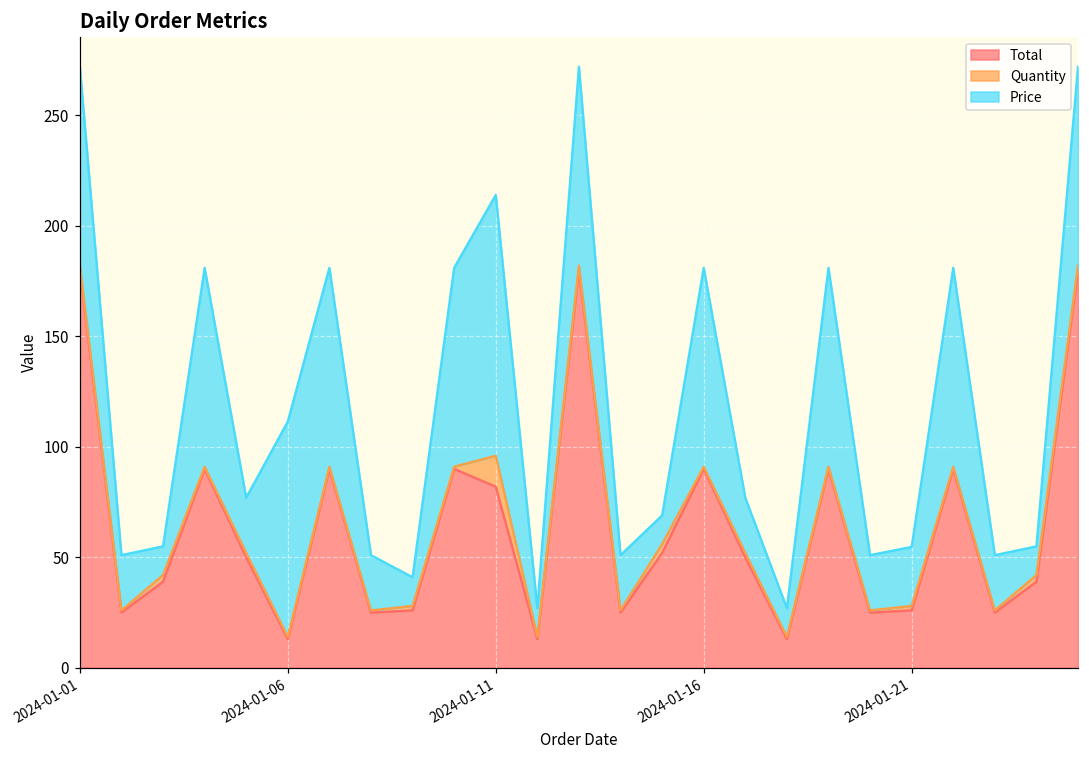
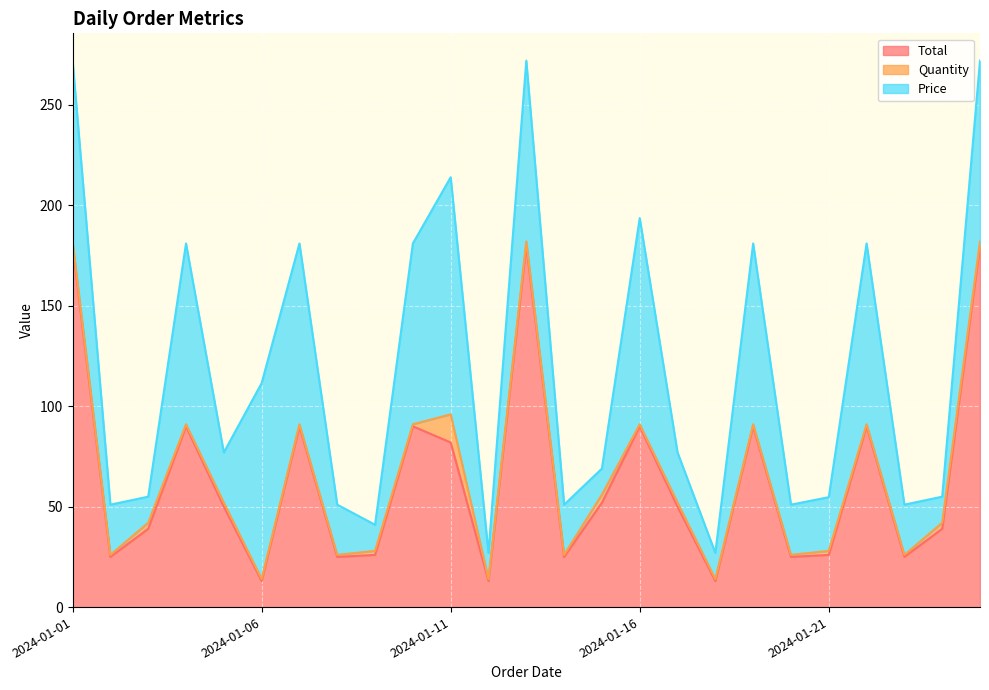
  {
    "Total": {
      "2024-01-01": 180,
      "2024-01-11": 82,
      "2024-01-21": 26
    },
    "Quantity": {
      "2024-01-01": 2,
      "2024-01-11": 14,
      "2024-01-21": 2
    },
    "Price": {
      "2024-01-01": 90,
      "2024-01-06": 97,
      "2024-01-11": 118,
-     "2024-01-16": 90,
+     "2024-01-16": 103,
      "2024-01-21": 27
    }
  }
